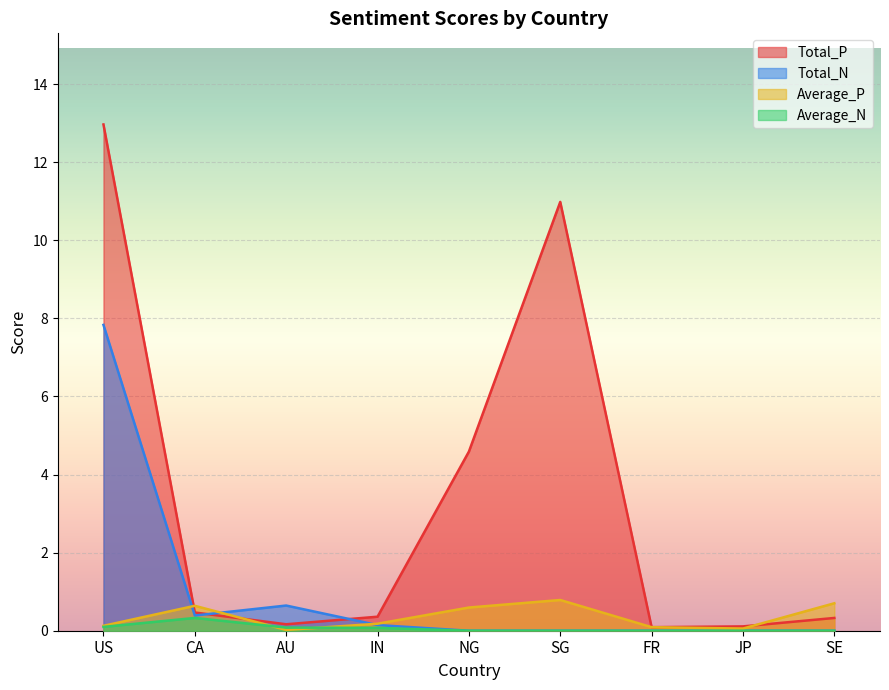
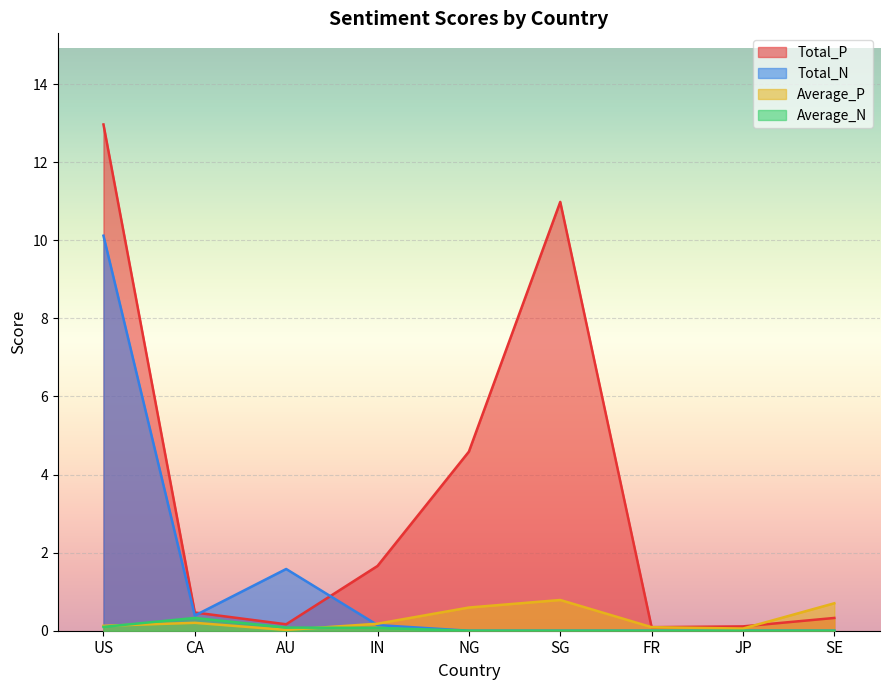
  {
    "Total_P": {
      "US": 13.0,
      "CA": 0.5,
      "AU": 0.2,
-     "IN": 0.4,
+     "IN": 1.7,
      "NG": 4.6,
      "SG": 11.0,
      "SE": 0.3
    },
    "Total_N": {
-     "US": 7.8,
-     "AU": 0.6
+     "US": 10.1,
+     "AU": 1.6
    },
    "Average_P": {
-     "CA": 0.6,
+     "CA": 0.2,
      "NG": 0.6,
      "SG": 0.8,
      "SE": 0.7
    },
    "Average_N": {
      "IN": 0.1
    }
  }
